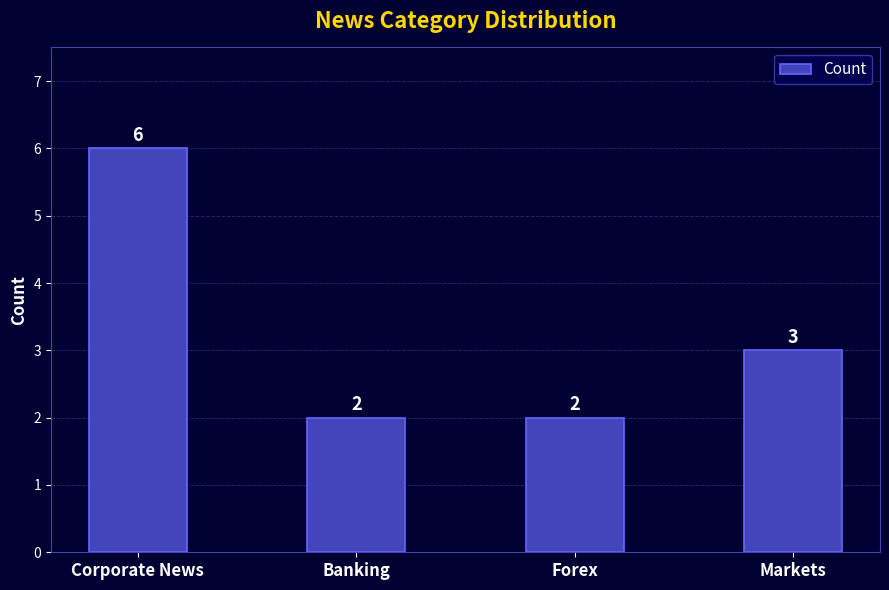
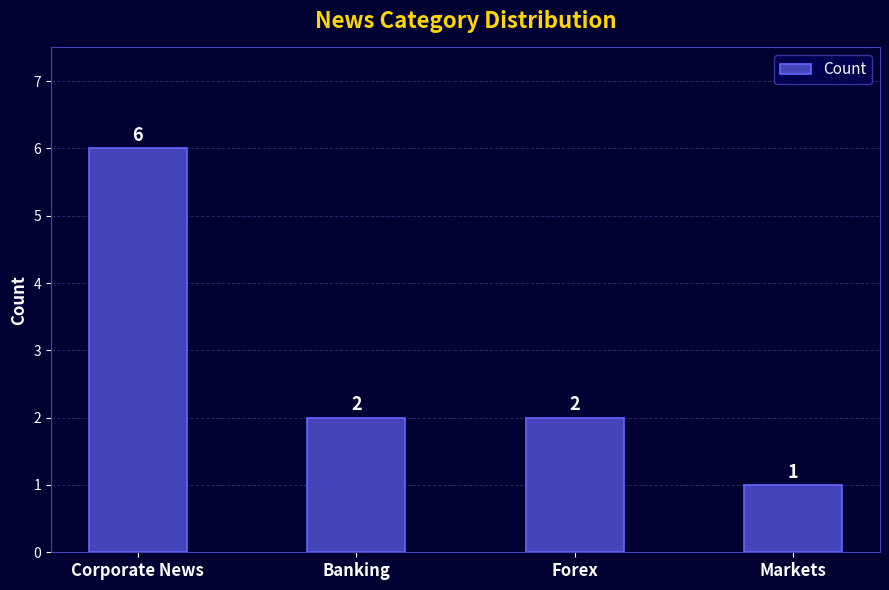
  {
    "Corporate News": 6,
    "Banking": 2,
    "Forex": 2,
-   "Markets": 3
+   "Markets": 1
  }
